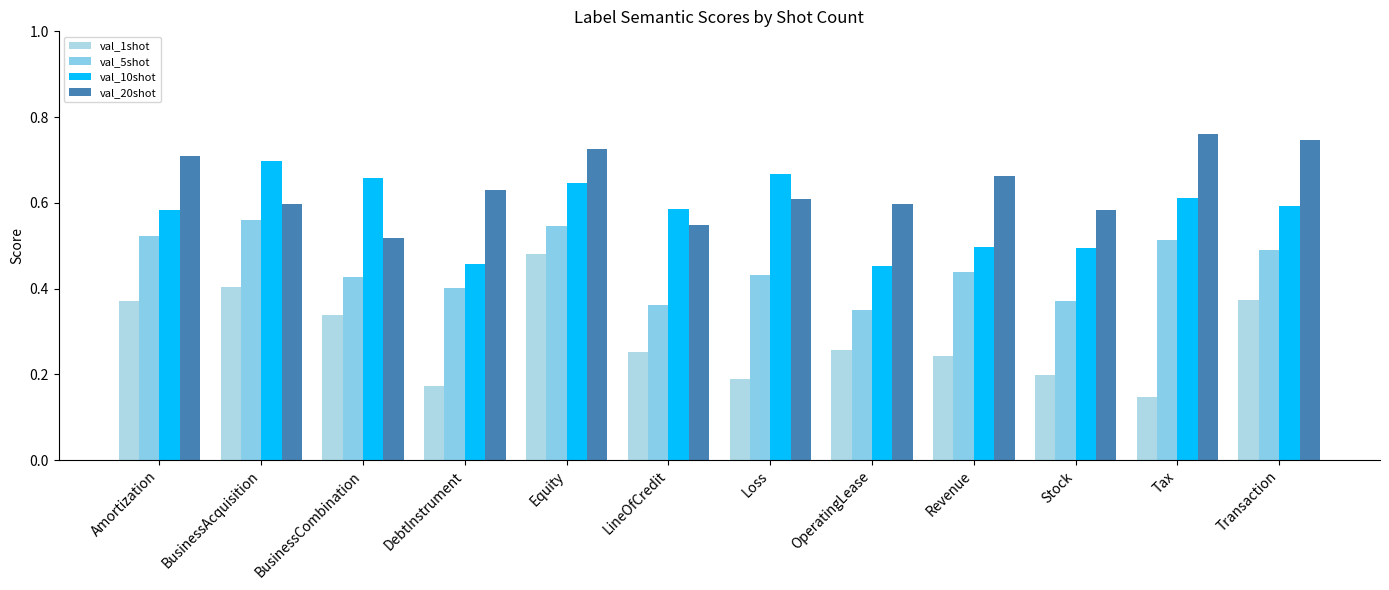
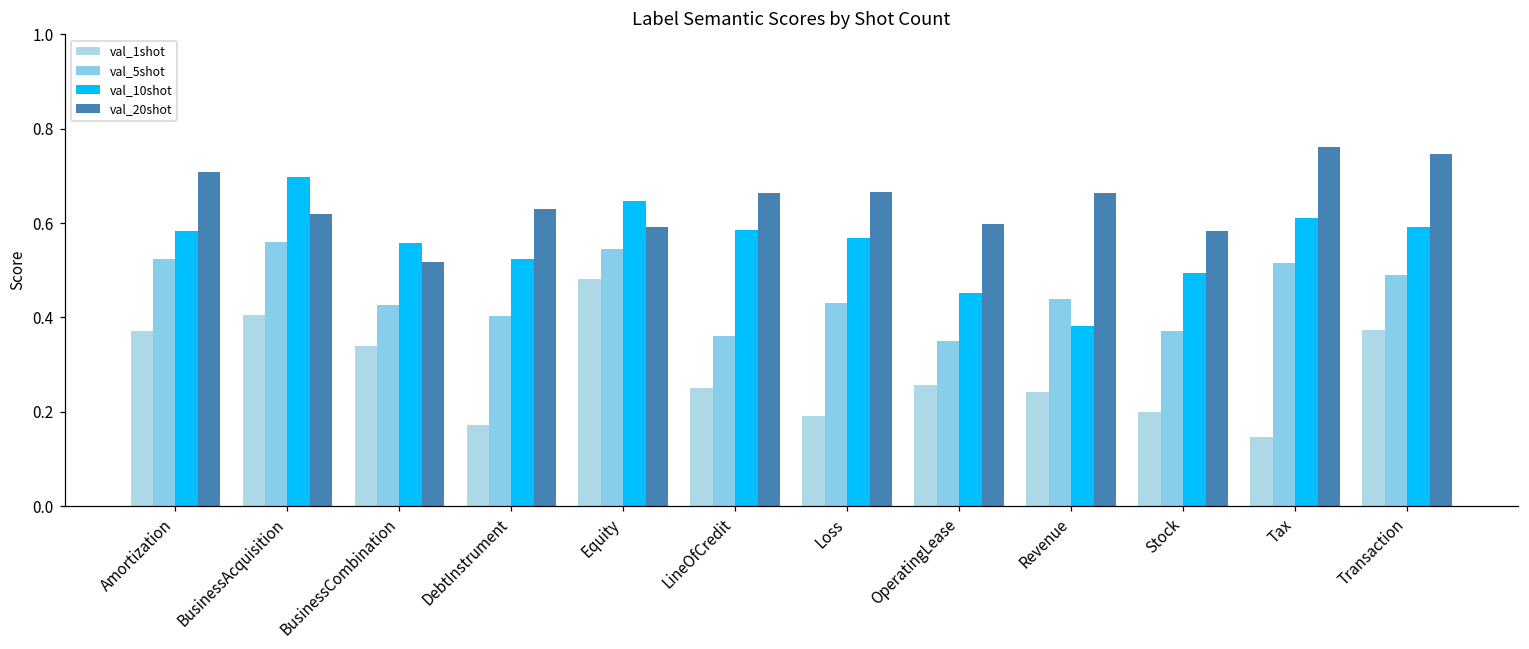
  {
    "val_10shot": {
      "Amortization": 0.58,
      "BusinessAcquisition": 0.70,
-     "BusinessCombination": 0.66,
-     "DebtInstrument": 0.46,
+     "BusinessCombination": 0.56,
+     "DebtInstrument": 0.52,
      "Equity": 0.65,
      "LineOfCredit": 0.58,
-     "Loss": 0.67,
+     "Loss": 0.57,
      "OperatingLease": 0.45,
-     "Revenue": 0.50,
+     "Revenue": 0.38,
      "Stock": 0.50,
      "Tax": 0.61,
      "Transaction": 0.59
    },
    "val_20shot": {
      "Amortization": 0.71,
-     "BusinessAcquisition": 0.60,
+     "BusinessAcquisition": 0.62,
      "BusinessCombination": 0.52,
      "DebtInstrument": 0.63,
-     "Equity": 0.72,
-     "LineOfCredit": 0.55,
-     "Loss": 0.61,
+     "Equity": 0.59,
+     "LineOfCredit": 0.66,
+     "Loss": 0.67,
      "OperatingLease": 0.60,
      "Revenue": 0.66,
      "Stock": 0.58,
      "Tax": 0.76,
      "Transaction": 0.75
    }
  }
